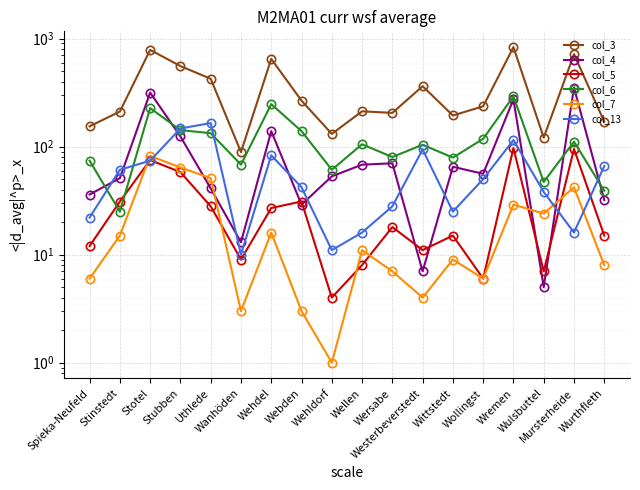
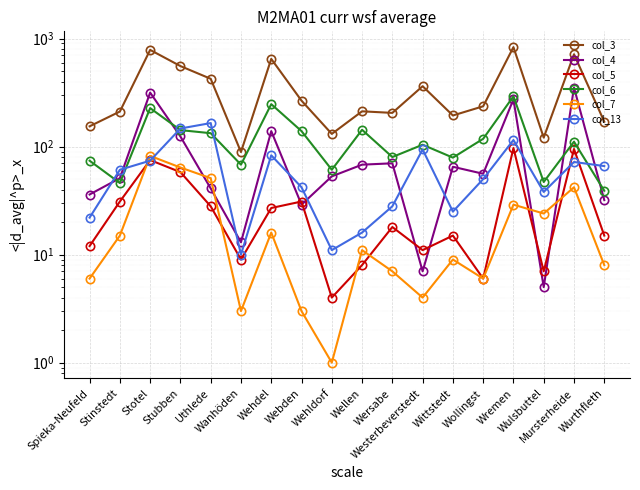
  {
    "col_3": {
      "Spieka-Neufeld": 150,
      "Stinstedt": 210,
      "Stotel": 800,
      "Stubben": 600,
      "Uthlede": 420,
      "Wanhöden": 90,
      "Wehdel": 600,
      "Webden": 270,
      "Wehldorf": 130,
      "Wellen": 210,
      "Wersabe": 210,
      "Westerbeverstedt": 360,
      "Wittstedt": 190,
      "Wollingst": 240,
      "Wremen": 800,
      "Wulsbuttel": 120,
      "Mursterheide": 700,
      "Wurthfleth": 170
    },
    "col_4": {
      "Spieka-Neufeld": 36,
      "Stinstedt": 50,
      "Stotel": 320,
      "Stubben": 120,
      "Uthlede": 41,
      "Wanhöden": 13,
      "Wehdel": 140,
      "Webden": 29,
      "Wehldorf": 50,
      "Wellen": 70,
      "Wersabe": 70,
      "Westerbeverstedt": 7,
      "Wittstedt": 70,
      "Wollingst": 60,
      "Wremen": 270,
      "Wulsbuttel": 5,
      "Mursterheide": 350,
      "Wurthfleth": 32
    },
    "col_5": {
      "Spieka-Neufeld": 12,
      "Stinstedt": 31,
      "Stubben": 60,
      "Uthlede": 28,
      "Wanhöden": 9,
      "Wehdel": 27,
      "Webden": 31,
      "Wehldorf": 4,
      "Wellen": 8,
      "Wersabe": 18,
      "Westerbeverstedt": 11,
      "Wittstedt": 15,
      "Wremen": 100,
      "Wulsbuttel": 7,
      "Mursterheide": 100,
      "Wurthfleth": 15
    },
    "col_6": {
      "Spieka-Neufeld": 70,
-     "Stinstedt": 25,
+     "Stinstedt": 46,
      "Stotel": 230,
      "Uthlede": 130,
      "Wanhöden": 70,
      "Wehdel": 250,
      "Webden": 140,
      "Wehldorf": 60,
-     "Wellen": 110,
+     "Wellen": 140,
      "Wersabe": 80,
      "Westerbeverstedt": 100,
      "Wittstedt": 80,
      "Wollingst": 120,
      "Wremen": 290,
      "Wulsbuttel": 50,
      "Mursterheide": 110,
      "Wurthfleth": 39
    },
    "col_7": {
      "Spieka-Neufeld": 6,
      "Stinstedt": 15,
      "Stotel": 80,
      "Stubben": 60,
      "Uthlede": 50,
      "Wanhöden": 3,
      "Wehdel": 16,
      "Webden": 3,
      "Wehldorf": 1,
      "Wellen": 11,
      "Wersabe": 7,
      "Westerbeverstedt": 4,
      "Wittstedt": 9,
      "Wremen": 29,
      "Wulsbuttel": 24,
      "Mursterheide": 42,
      "Wurthfleth": 8
    },
    "col_13": {
      "Spieka-Neufeld": 22,
      "Stinstedt": 60,
      "Uthlede": 170,
      "Wanhöden": 10,
      "Wehdel": 80,
      "Webden": 42,
      "Wehldorf": 11,
      "Wellen": 16,
      "Wersabe": 28,
      "Westerbeverstedt": 90,
      "Wittstedt": 25,
      "Wollingst": 50,
      "Wremen": 120,
      "Wulsbuttel": 38,
-     "Mursterheide": 16,
+     "Mursterheide": 70,
      "Wurthfleth": 70
    }
  }
